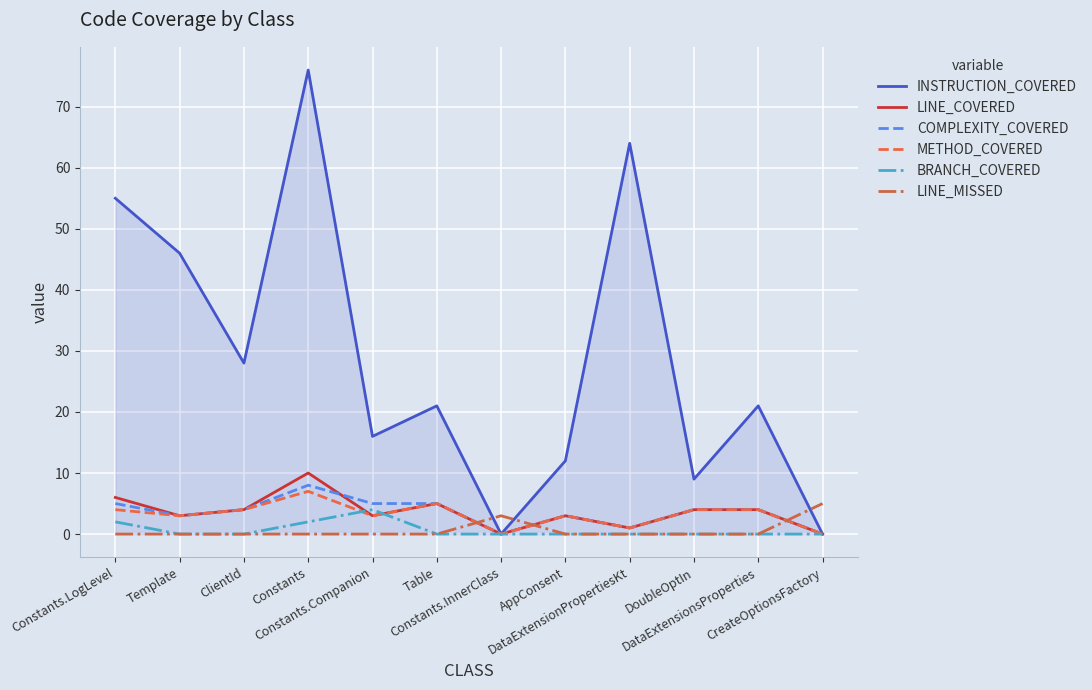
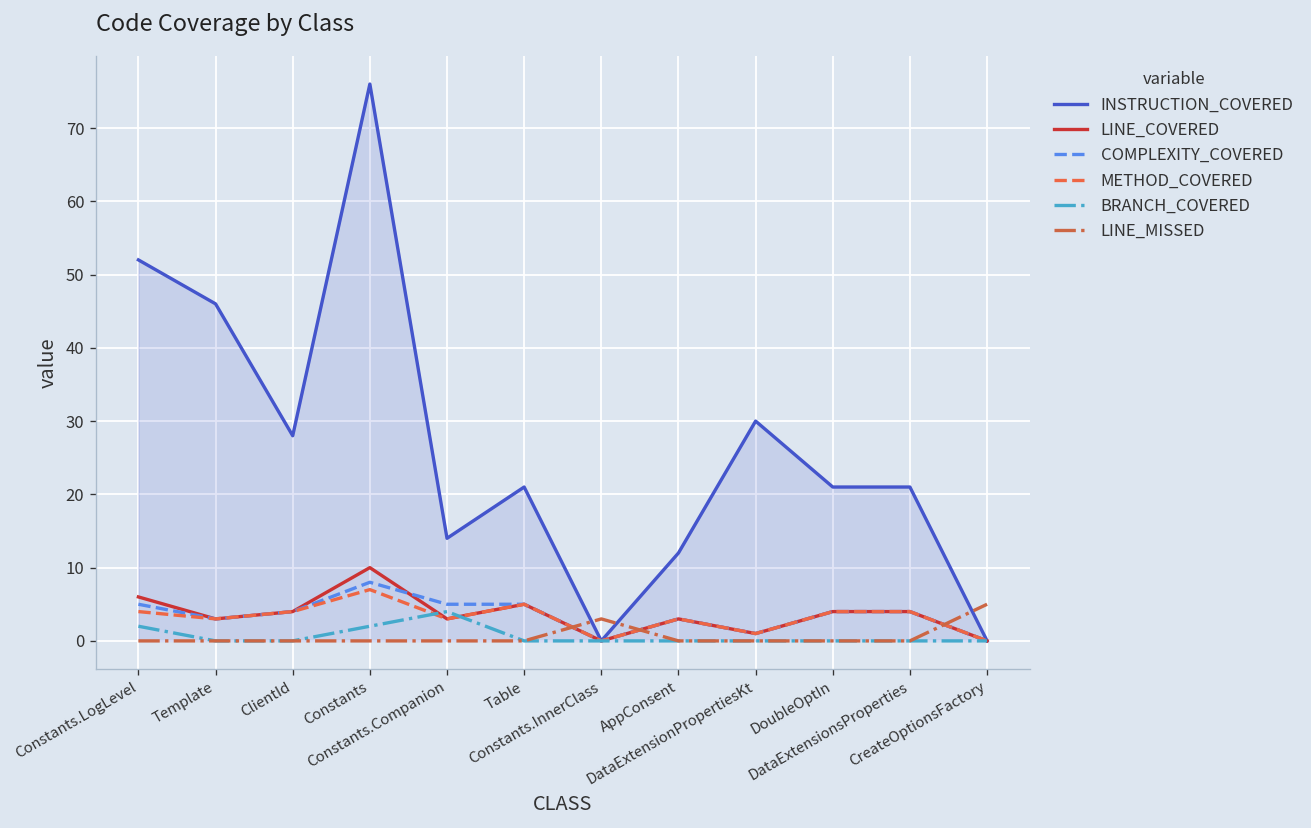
  {
    "INSTRUCTION_COVERED": {
-     "Constants.LogLevel": 55,
+     "Constants.LogLevel": 52,
      "Template": 46,
      "ClientId": 28,
      "Constants": 76,
-     "Constants.Companion": 16,
+     "Constants.Companion": 14,
      "Table": 21,
      "AppConsent": 12,
-     "DataExtensionPropertiesKt": 64,
-     "DoubleOptIn": 9,
+     "DataExtensionPropertiesKt": 30,
+     "DoubleOptIn": 21,
      "DataExtensionsProperties": 21
    }
  }
